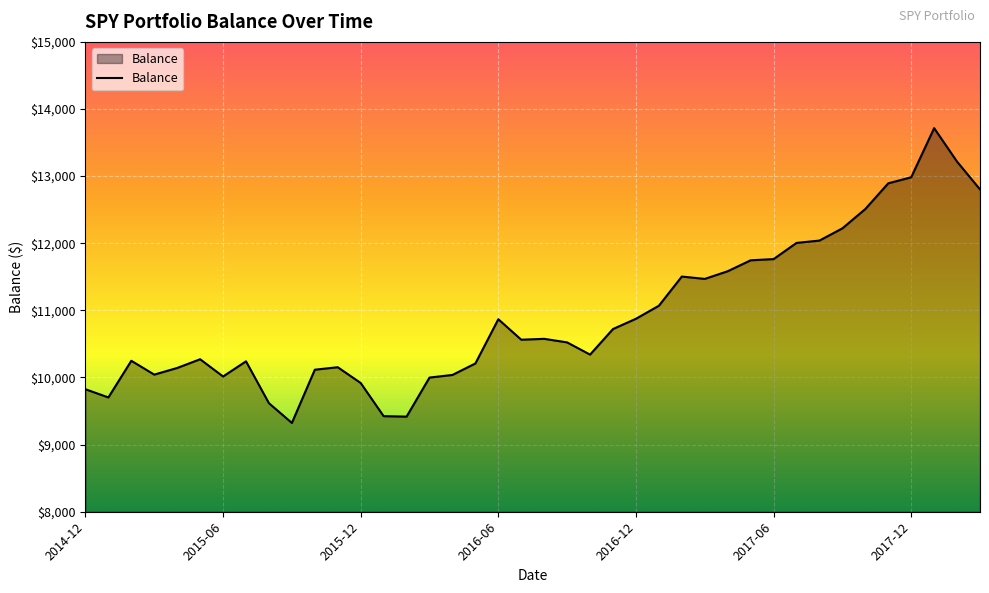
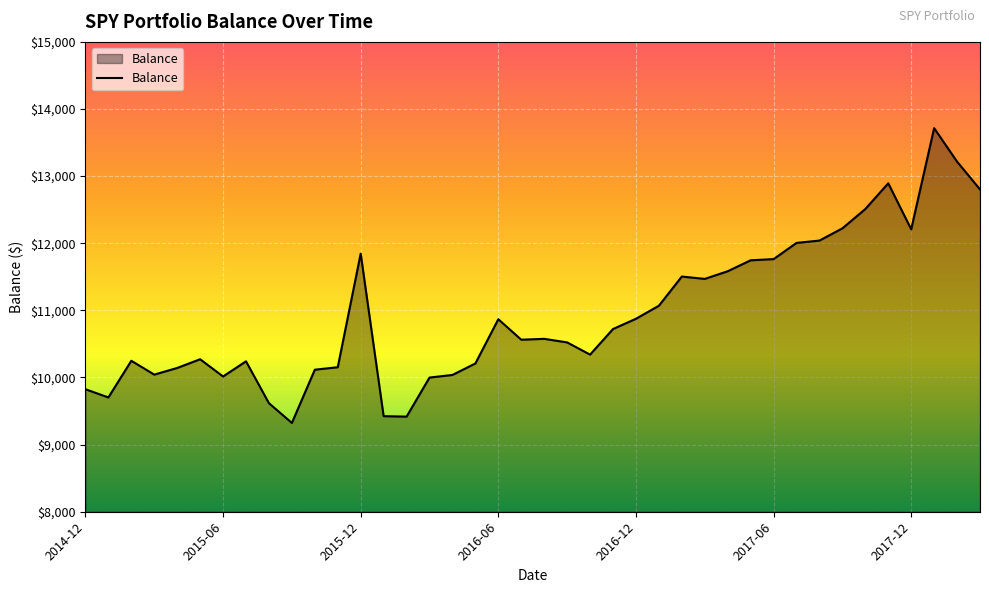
  {
    "2014-12": "$9,800",
    "2015-06": "$10,000",
-   "2015-12": "$9,900",
+   "2015-12": "$11,800",
    "2016-06": "$10,900",
    "2016-12": "$10,900",
    "2017-06": "$11,800",
-   "2017-12": "$13,000"
+   "2017-12": "$12,200"
  }
